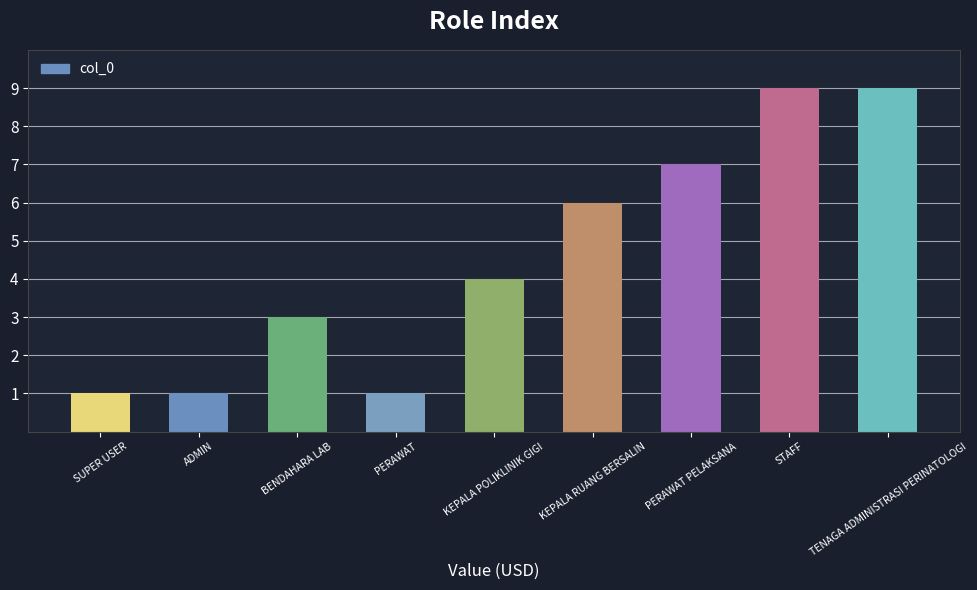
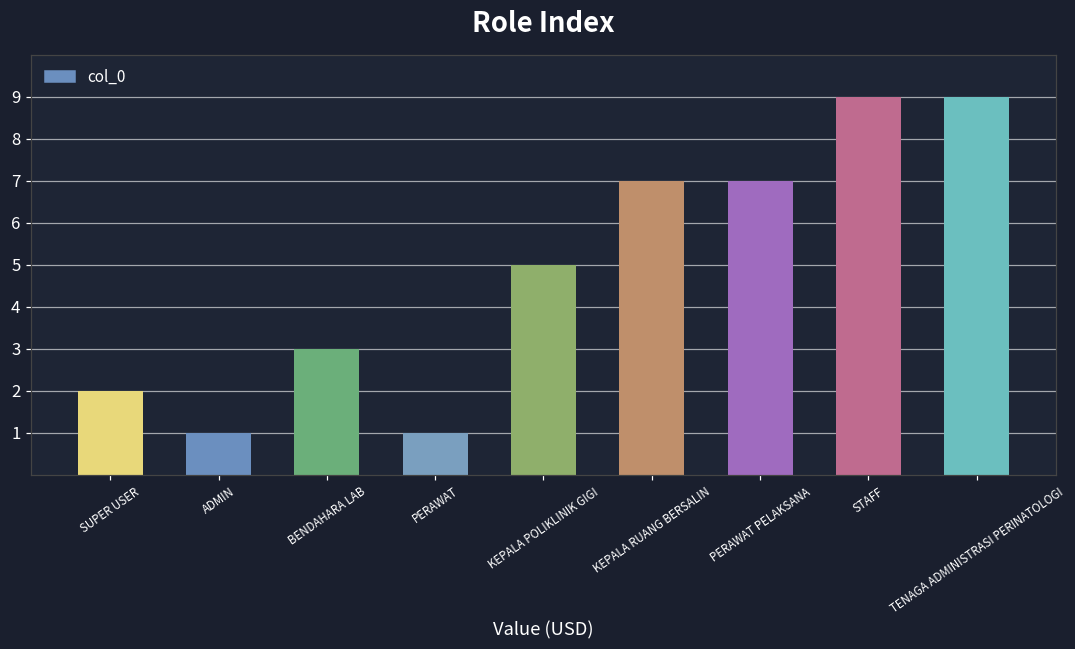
  {
-   "SUPER USER": 1,
+   "SUPER USER": 2,
    "ADMIN": 1,
    "BENDAHARA LAB": 3,
    "PERAWAT": 1,
-   "KEPALA POLIKLINIK GIGI": 4,
-   "KEPALA RUANG BERSALIN": 6,
+   "KEPALA POLIKLINIK GIGI": 5,
+   "KEPALA RUANG BERSALIN": 7,
    "PERAWAT PELAKSANA": 7,
    "STAFF": 9,
    "TENAGA ADMINISTRASI PERINATOLOGI": 9
  }
